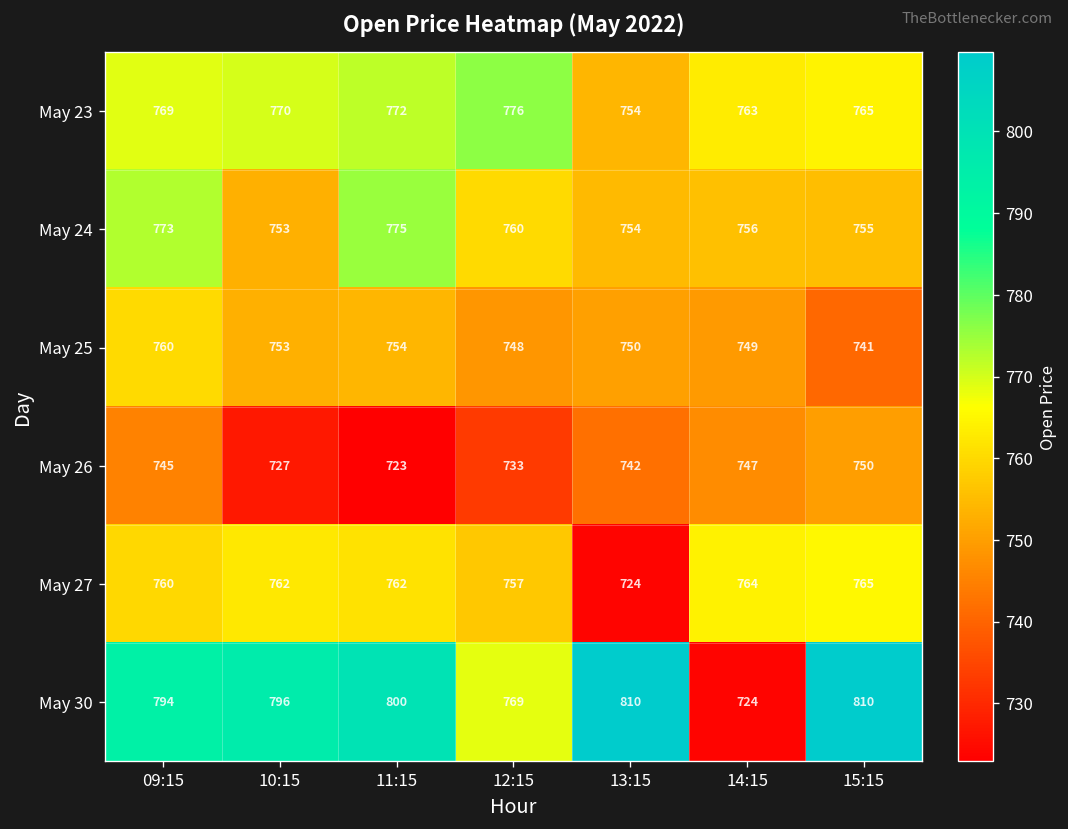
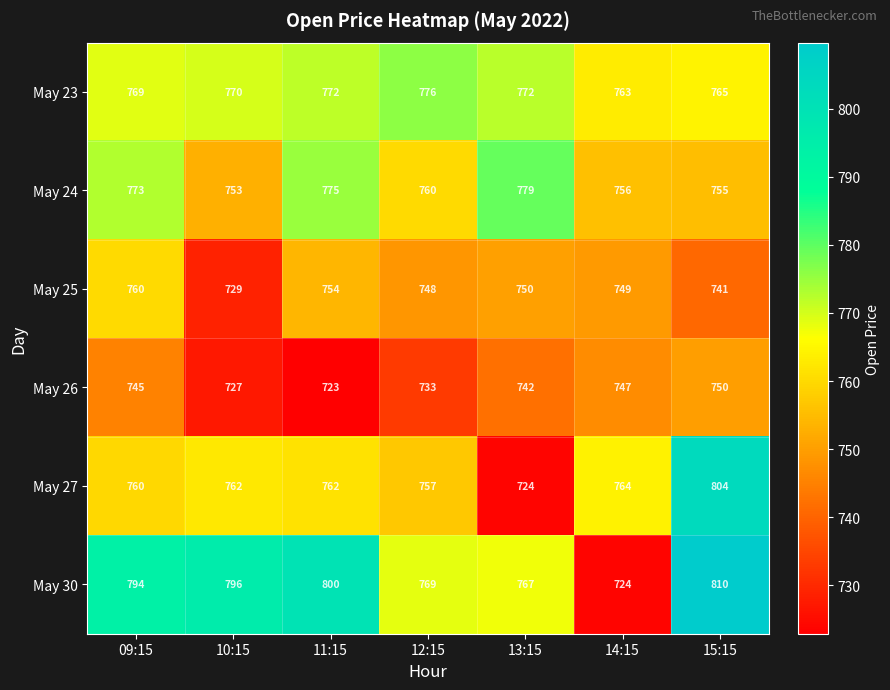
  {
    "May 23": {
      "09:15": 769,
      "10:15": 770,
      "11:15": 772,
      "12:15": 776,
-     "13:15": 754,
+     "13:15": 772,
      "14:15": 763,
      "15:15": 765
    },
    "May 24": {
      "09:15": 773,
      "10:15": 753,
      "11:15": 775,
      "12:15": 760,
-     "13:15": 754,
+     "13:15": 779,
      "14:15": 756,
      "15:15": 755
    },
    "May 25": {
      "09:15": 760,
-     "10:15": 753,
+     "10:15": 729,
      "11:15": 754,
      "12:15": 748,
      "13:15": 750,
      "14:15": 749,
      "15:15": 741
    },
    "May 26": {
      "09:15": 745,
      "10:15": 727,
      "11:15": 723,
      "12:15": 733,
      "13:15": 742,
      "14:15": 747,
      "15:15": 750
    },
    "May 27": {
      "09:15": 760,
      "10:15": 762,
      "11:15": 762,
      "12:15": 757,
      "13:15": 724,
      "14:15": 764,
-     "15:15": 765
+     "15:15": 804
    },
    "May 30": {
      "09:15": 794,
      "10:15": 796,
      "11:15": 800,
      "12:15": 769,
-     "13:15": 810,
+     "13:15": 767,
      "14:15": 724,
      "15:15": 810
    }
  }
